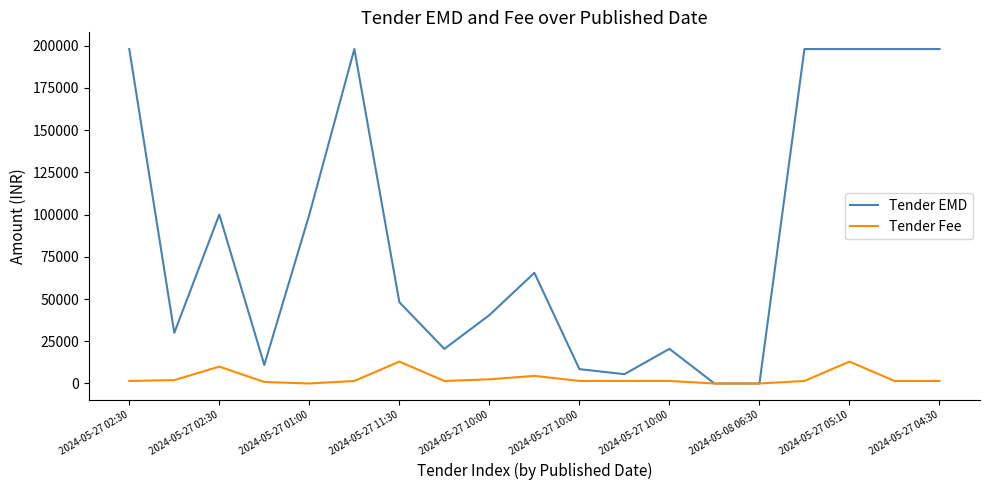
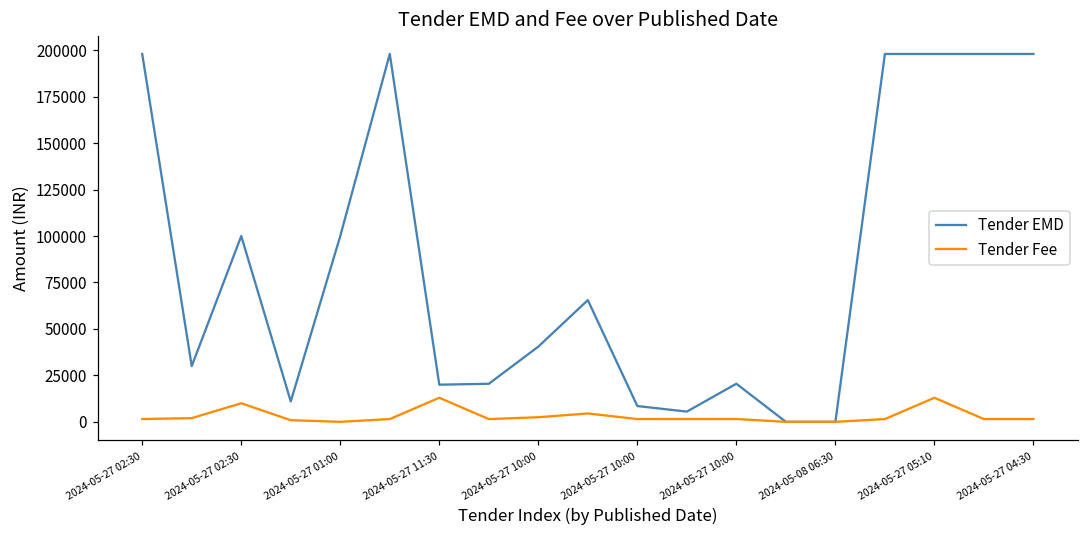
  {
    "Tender EMD": {
-     "2024-05-27 11:30": 48000,
+     "2024-05-27 11:30": 20000,
      "2024-05-27 05:10": 198000
    },
    "Tender Fee": {
      "2024-05-27 11:30": 13000,
      "2024-05-27 05:10": 13000
    }
  }
